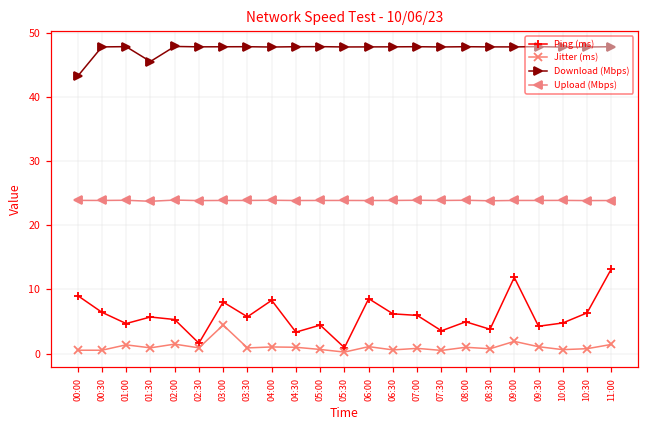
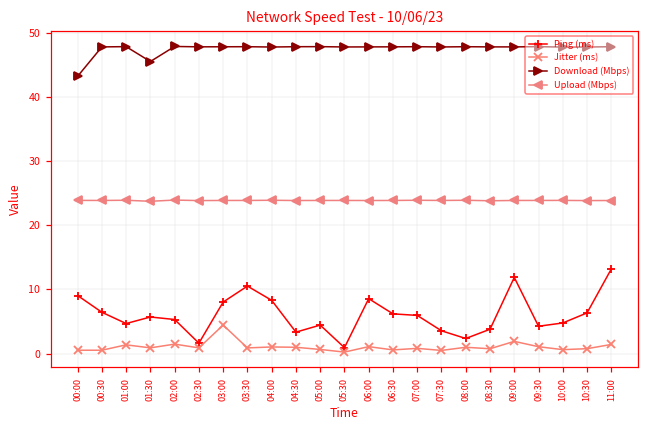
  {
    "Ping (ms)": {
      "00:00": 9,
      "00:30": 6,
      "01:00": 5,
      "01:30": 6,
      "02:00": 5,
      "02:30": 2,
      "03:00": 8,
-     "03:30": 6,
+     "03:30": 11,
      "04:00": 8,
      "04:30": 3,
      "05:00": 4,
      "05:30": 1,
      "06:00": 9,
      "06:30": 6,
      "07:00": 6,
      "07:30": 4,
-     "08:00": 5,
+     "08:00": 2,
      "08:30": 4,
      "09:00": 12,
      "09:30": 4,
      "10:00": 5,
      "10:30": 6,
      "11:00": 13
    },
    "Download (Mbps)": {
      "00:00": 43,
      "00:30": 48,
      "01:00": 48,
      "01:30": 46,
      "02:00": 48,
      "02:30": 48,
      "03:00": 48,
      "03:30": 48,
      "04:00": 48,
      "04:30": 48,
      "05:00": 48,
      "05:30": 48,
      "06:00": 48,
      "06:30": 48,
      "07:00": 48,
      "07:30": 48,
      "08:00": 48,
      "08:30": 48,
      "09:00": 48
    }
  }
